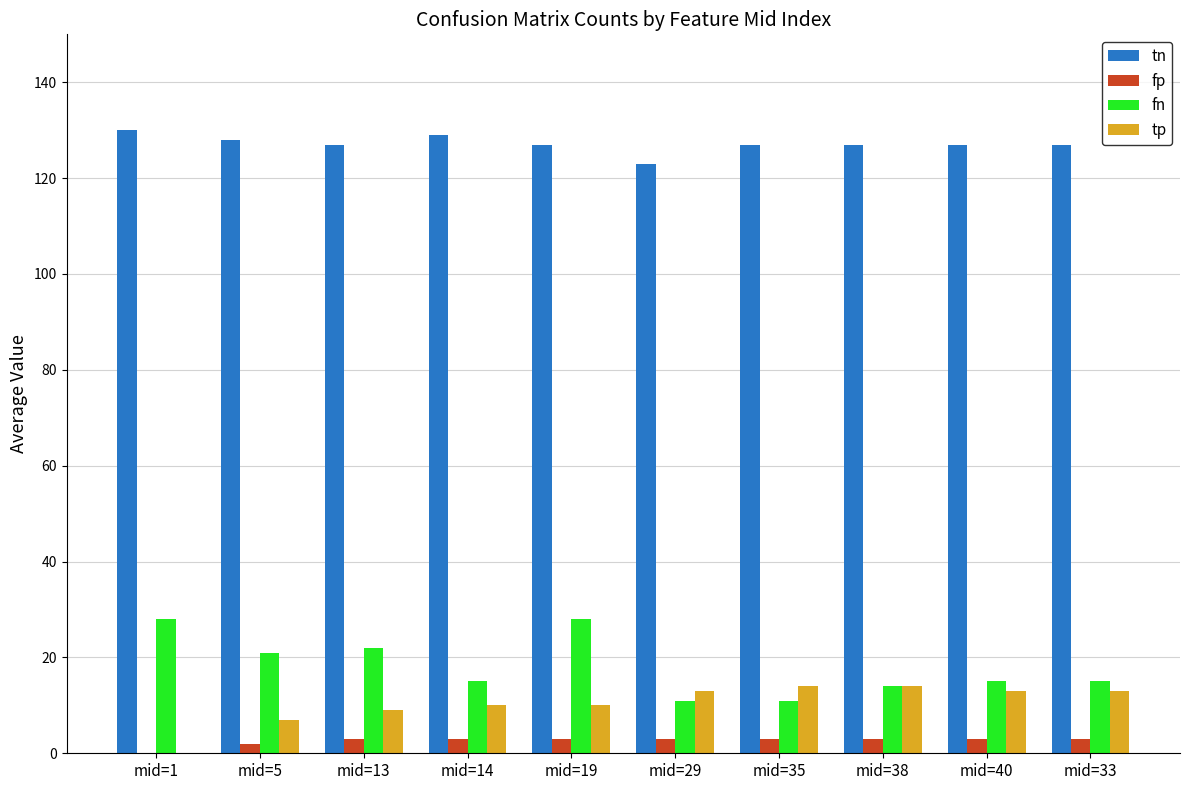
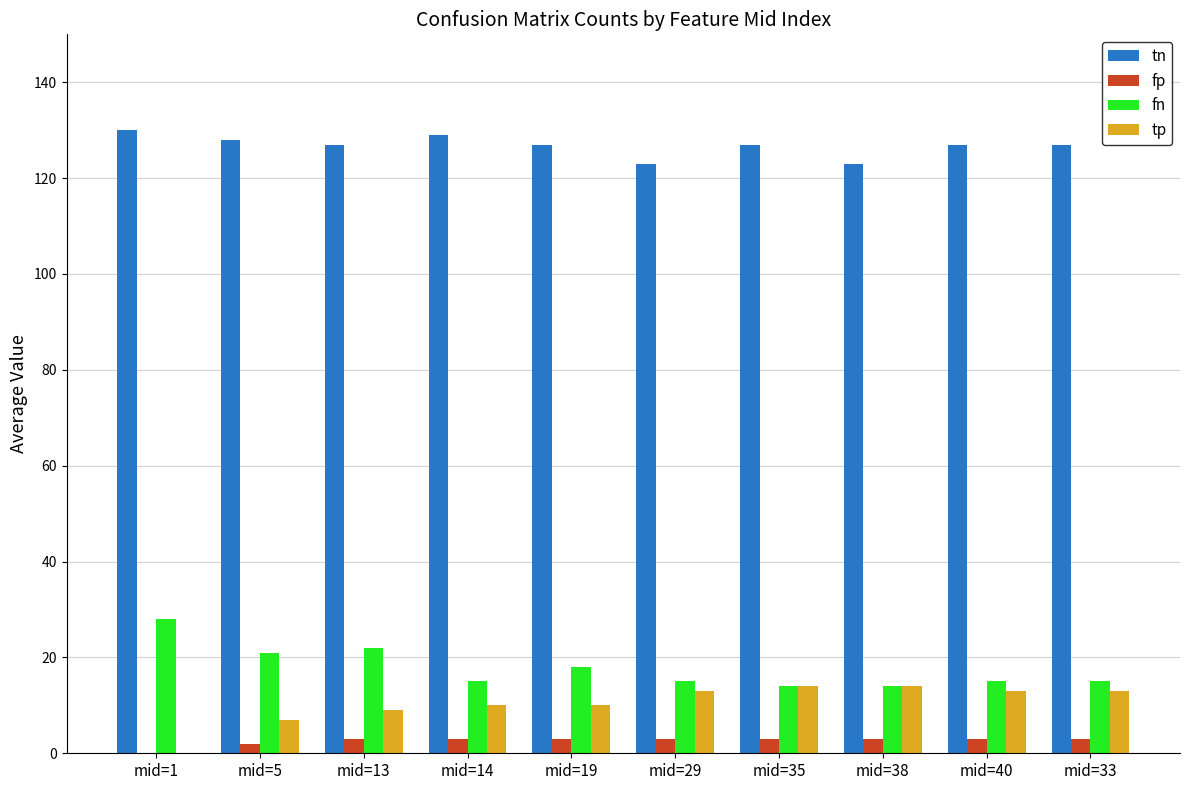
  {
    "tn": {
      "mid=1": 130,
      "mid=5": 128,
      "mid=13": 127,
      "mid=14": 129,
      "mid=19": 127,
      "mid=29": 123,
      "mid=35": 127,
-     "mid=38": 127,
+     "mid=38": 123,
      "mid=40": 127,
      "mid=33": 127
    },
    "fp": {
      "mid=1": 0,
      "mid=5": 2,
      "mid=13": 3,
      "mid=14": 3,
      "mid=19": 3,
      "mid=29": 3,
      "mid=35": 3,
      "mid=38": 3,
      "mid=40": 3,
      "mid=33": 3
    },
    "fn": {
      "mid=1": 28,
      "mid=5": 21,
      "mid=13": 22,
      "mid=14": 15,
-     "mid=19": 28,
-     "mid=29": 11,
-     "mid=35": 11,
+     "mid=19": 18,
+     "mid=29": 15,
+     "mid=35": 14,
      "mid=38": 14,
      "mid=40": 15,
      "mid=33": 15
    },
    "tp": {
      "mid=1": 0,
      "mid=5": 7,
      "mid=13": 9,
      "mid=14": 10,
      "mid=19": 10,
      "mid=29": 13,
      "mid=35": 14,
      "mid=38": 14,
      "mid=40": 13,
      "mid=33": 13
    }
  }
